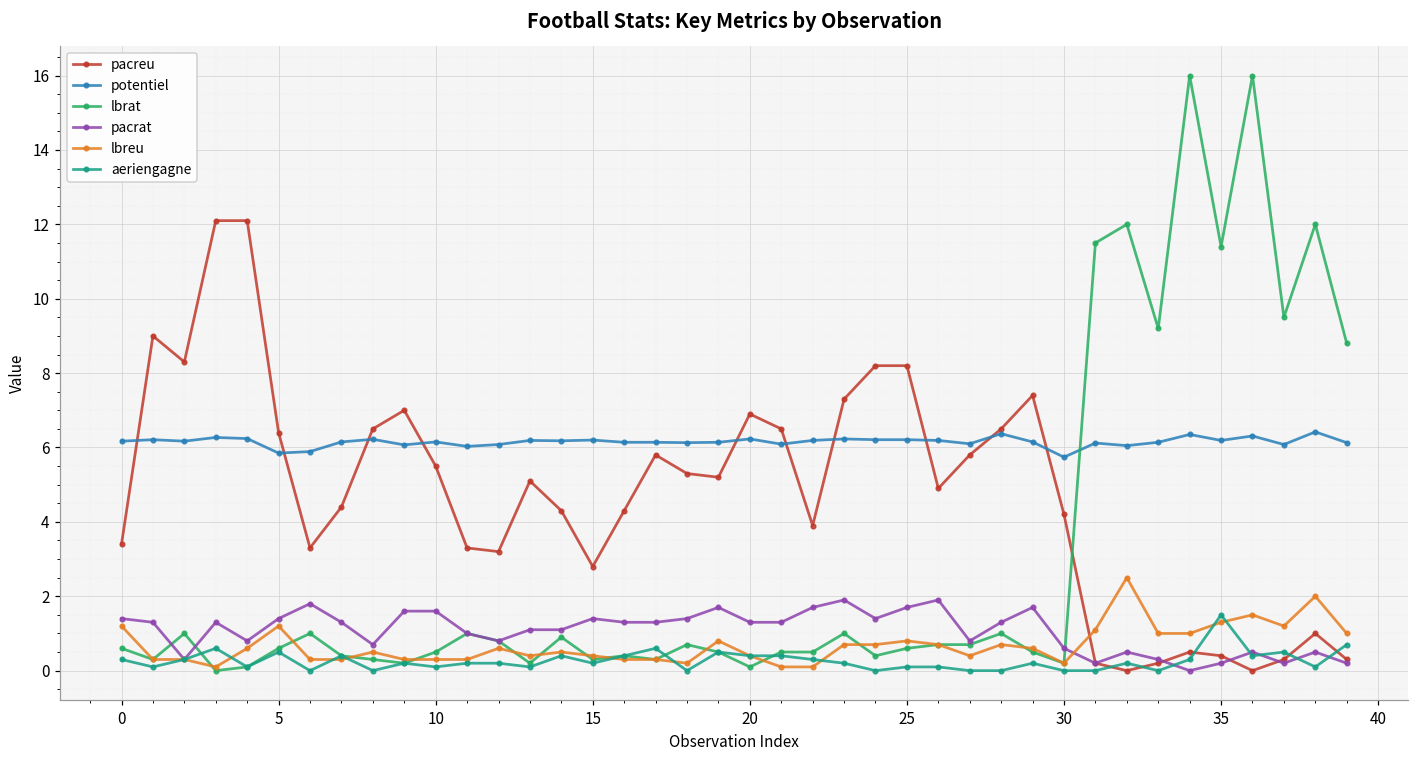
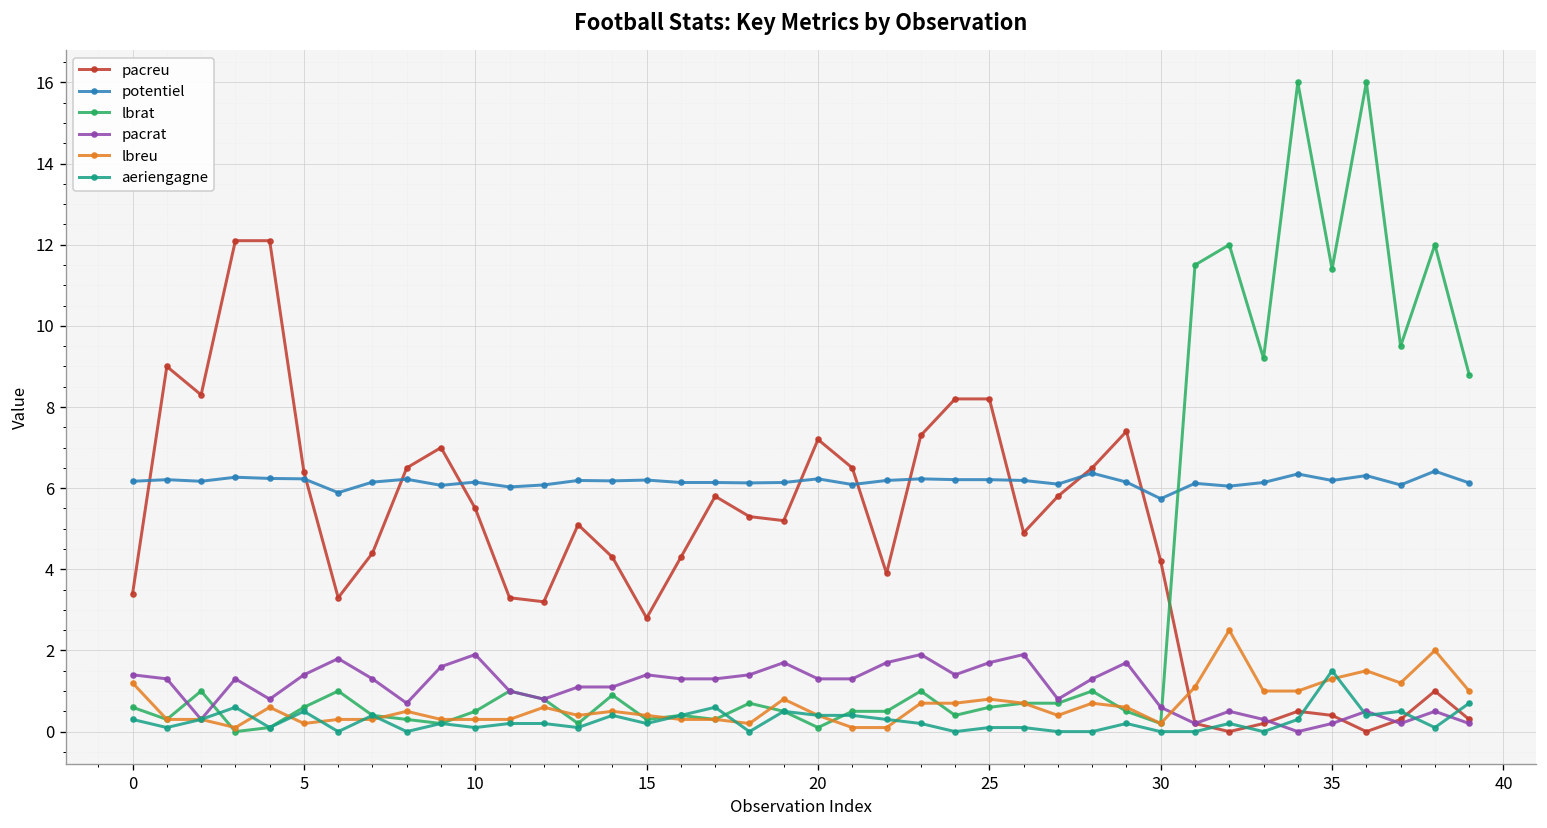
  {
    "pacreu": {
      "0": 3.4,
      "5": 6.4,
      "10": 5.5,
      "15": 2.8,
-     "20": 6.9,
+     "20": 7.2,
      "25": 8.2,
      "30": 4.2,
      "35": 0.4
    },
    "potentiel": {
      "0": 6.2,
-     "5": 5.9,
+     "5": 6.2,
      "10": 6.2,
      "15": 6.2,
      "20": 6.2,
      "25": 6.2,
      "30": 5.7,
      "35": 6.2
    },
    "pacrat": {
      "0": 1.4,
      "5": 1.4,
-     "10": 1.6,
+     "10": 1.9,
      "15": 1.4,
      "20": 1.3,
      "25": 1.7,
      "30": 0.6,
      "35": 0.2
    },
    "lbreu": {
      "0": 1.2,
-     "5": 1.2,
+     "5": 0.2,
      "10": 0.3,
      "15": 0.4,
      "25": 0.8,
      "35": 1.3
    }
  }
